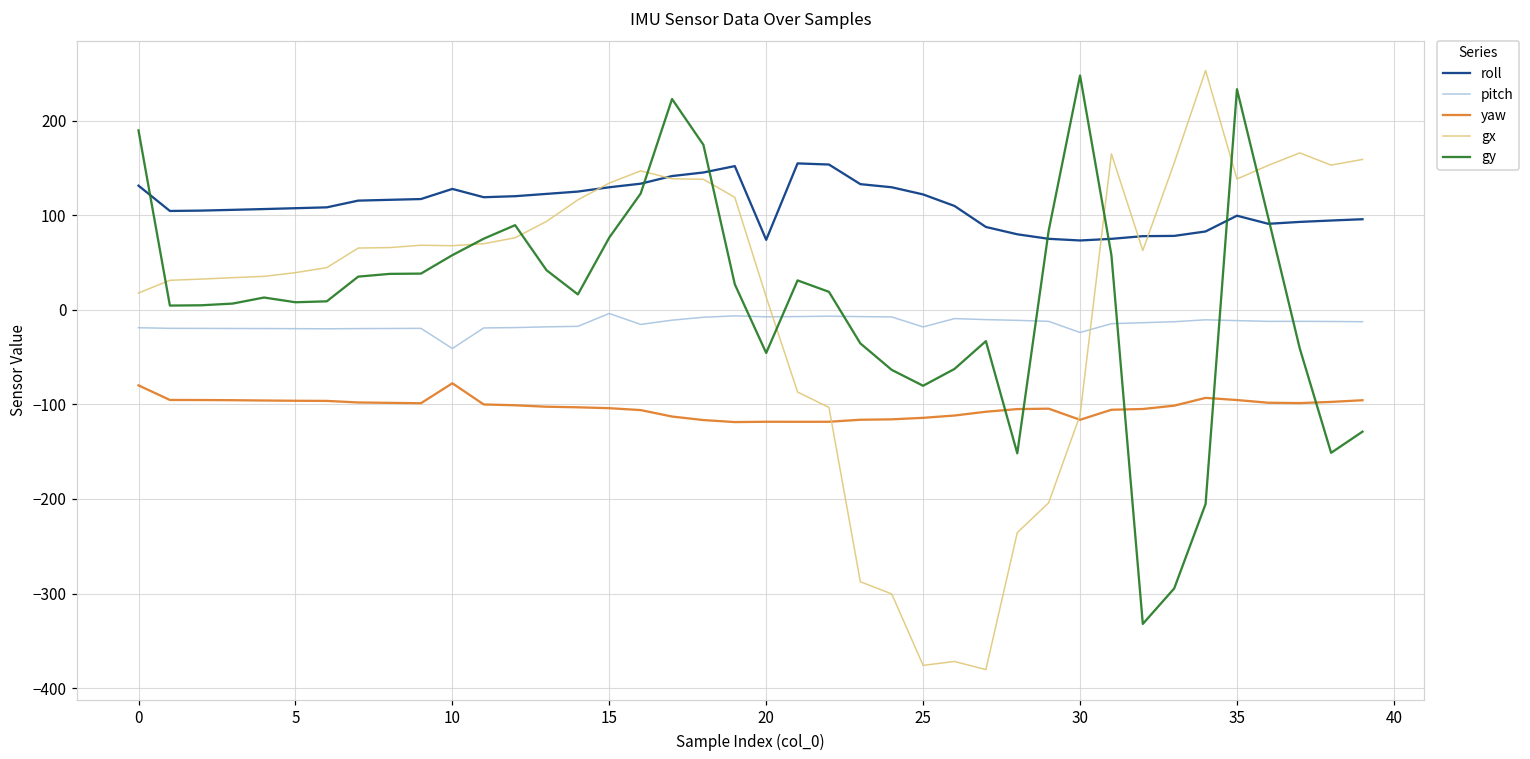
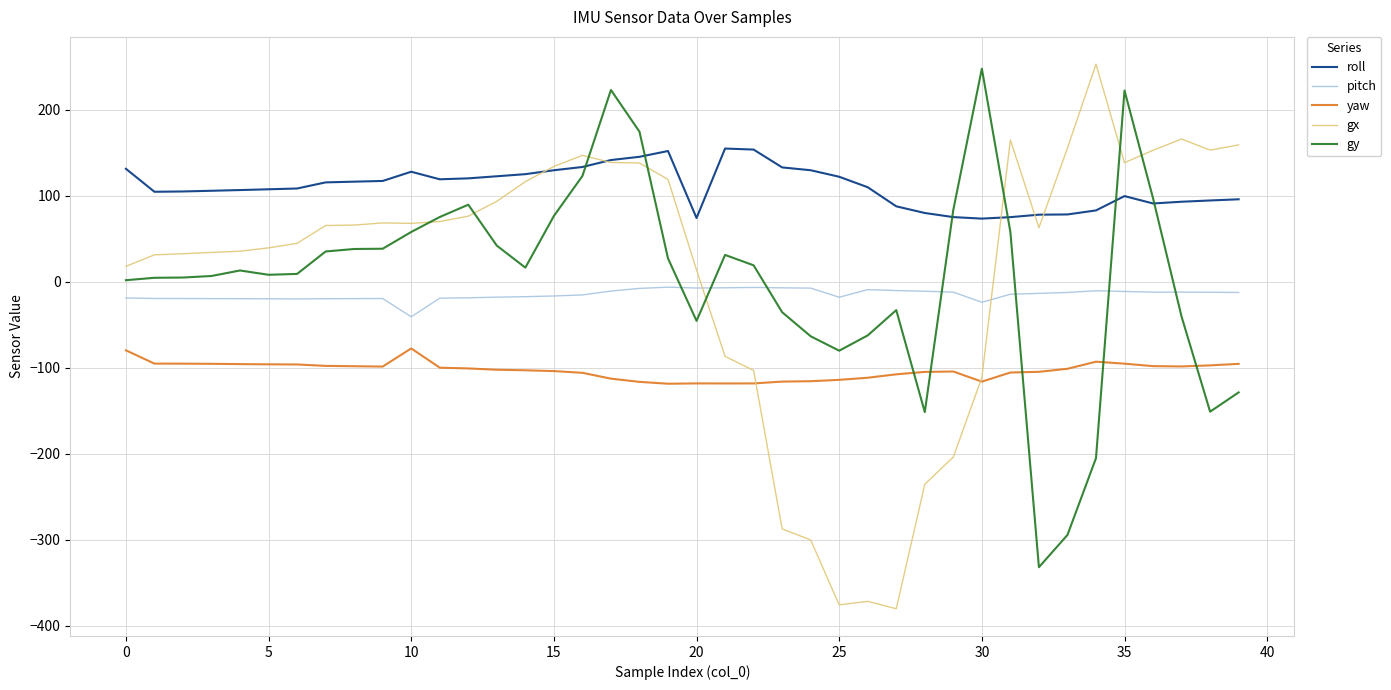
  {
    "roll": {
      "0": 130,
      "5": 110,
      "10": 130,
      "15": 130,
      "20": 70,
      "25": 120,
      "30": 70,
      "35": 100
    },
    "pitch": {
      "0": -20,
      "5": -20,
      "10": -40,
-     "15": 0,
+     "15": -20,
      "20": -10,
      "25": -20,
      "30": -20,
      "35": -10
    },
    "yaw": {
      "0": -80,
      "5": -100,
      "10": -80,
      "15": -100,
      "20": -120,
      "25": -110,
      "30": -120,
      "35": -100
    },
    "gx": {
      "0": 20,
      "5": 40,
      "10": 70,
      "15": 130,
      "20": 10,
      "25": -380,
      "30": -110,
      "35": 140
    },
    "gy": {
-     "0": 190,
+     "0": 0,
      "5": 10,
      "10": 60,
      "15": 80,
      "20": -50,
      "25": -80,
      "30": 250,
-     "35": 230
+     "35": 220
    }
  }
